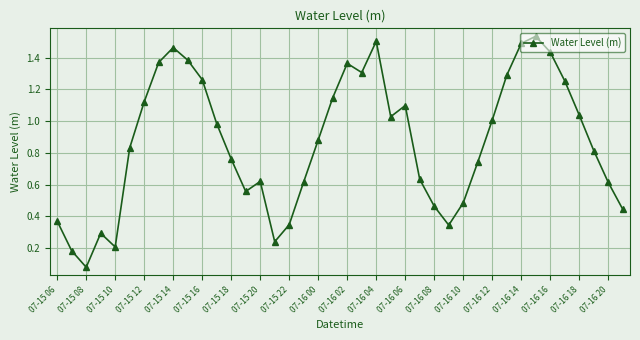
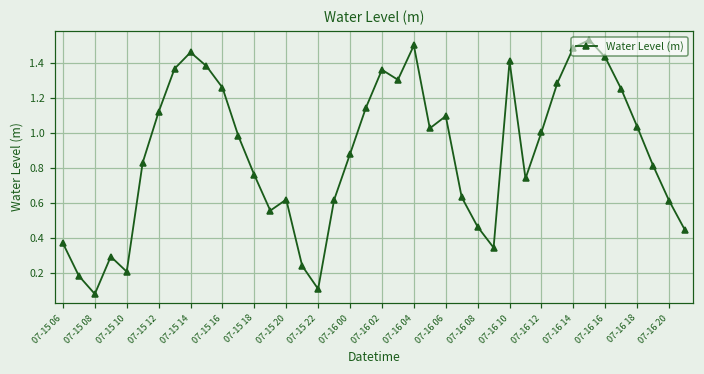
  {
    "07-15 06": 0.37,
    "07-15 08": 0.08,
    "07-15 10": 0.21,
    "07-15 12": 1.12,
    "07-15 14": 1.46,
    "07-15 16": 1.26,
    "07-15 18": 0.76,
    "07-15 20": 0.62,
-   "07-15 22": 0.35,
+   "07-15 22": 0.11,
    "07-16 00": 0.88,
    "07-16 02": 1.36,
    "07-16 04": 1.50,
    "07-16 06": 1.10,
    "07-16 08": 0.46,
-   "07-16 10": 0.49,
+   "07-16 10": 1.41,
    "07-16 12": 1.01,
    "07-16 16": 1.43,
    "07-16 18": 1.04,
    "07-16 20": 0.61
  }
